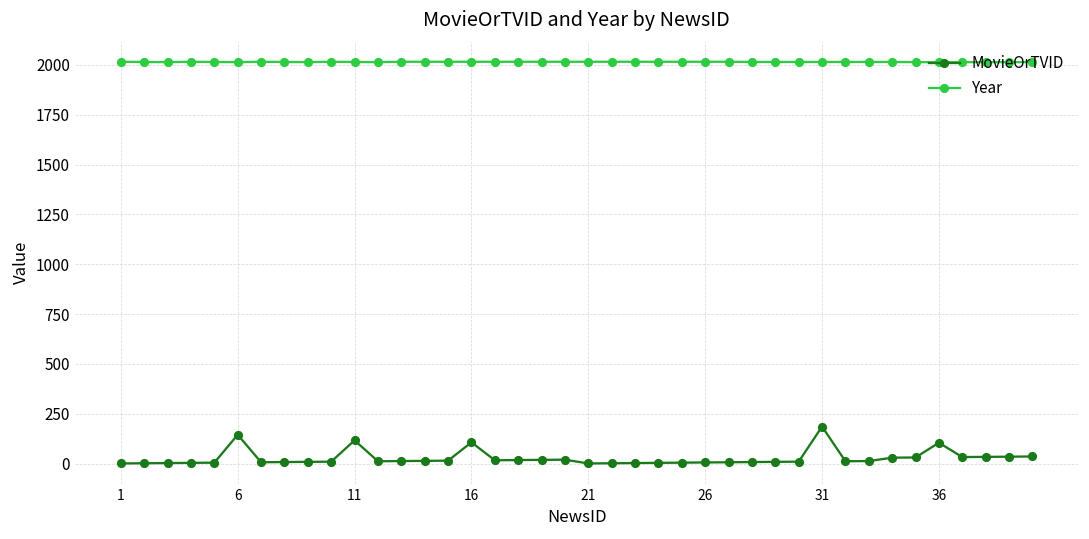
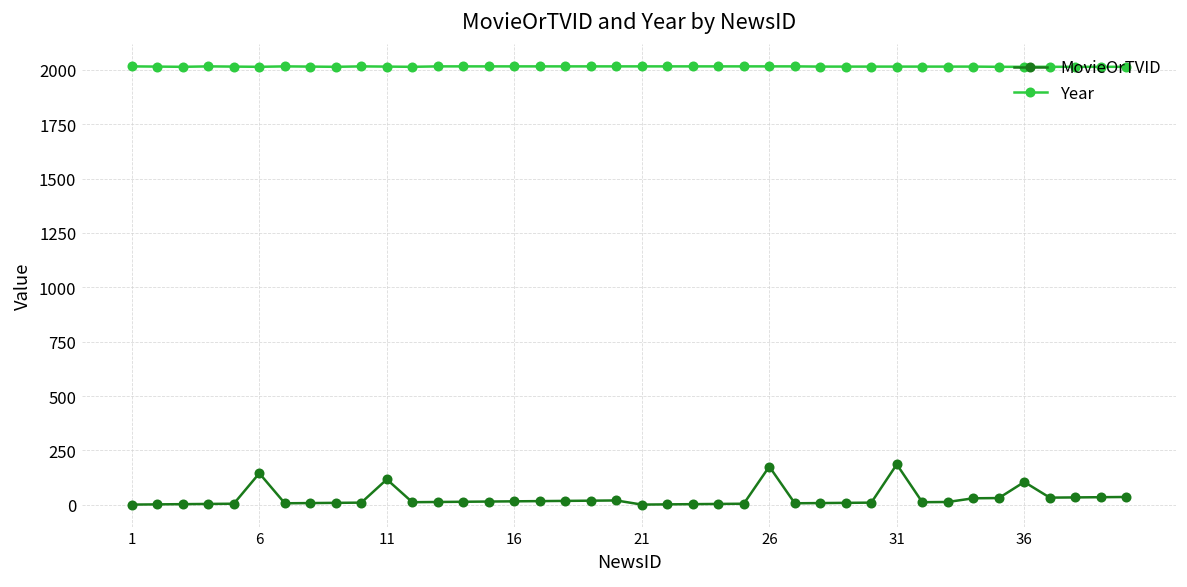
  {
    "MovieOrTVID": {
      "1": 0,
      "6": 150,
      "11": 120,
-     "16": 110,
+     "16": 20,
      "21": 0,
-     "26": 10,
+     "26": 180,
      "31": 190,
      "36": 110
    },
    "Year": {
      "1": 2020,
      "6": 2010,
      "11": 2020,
      "16": 2020,
      "21": 2020,
      "26": 2020,
      "31": 2020,
      "36": 2010
    }
  }
